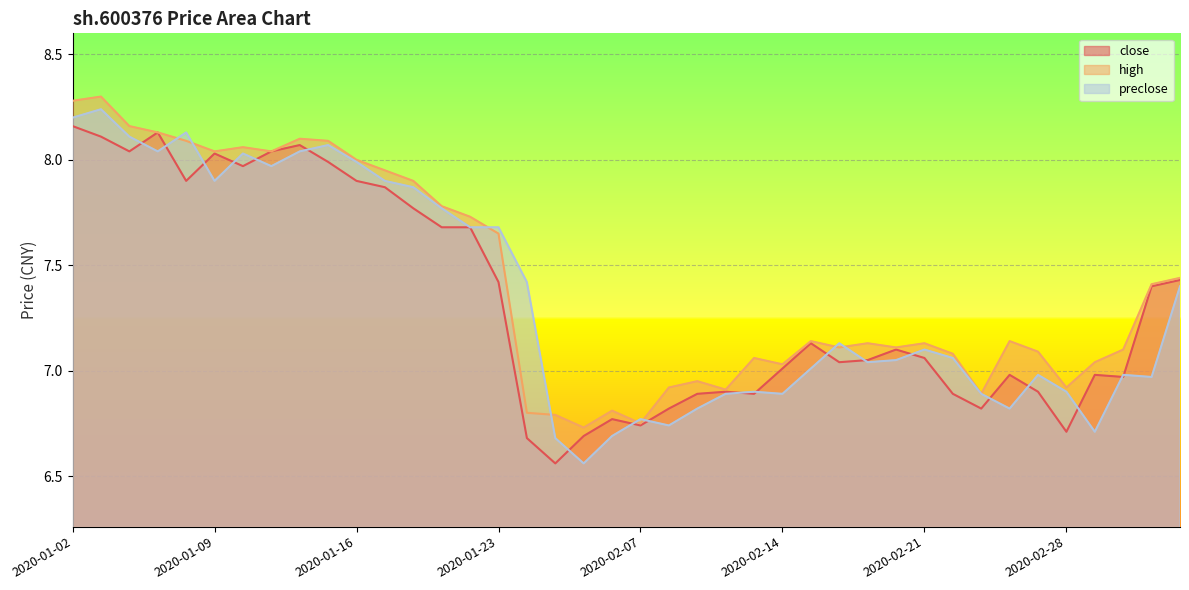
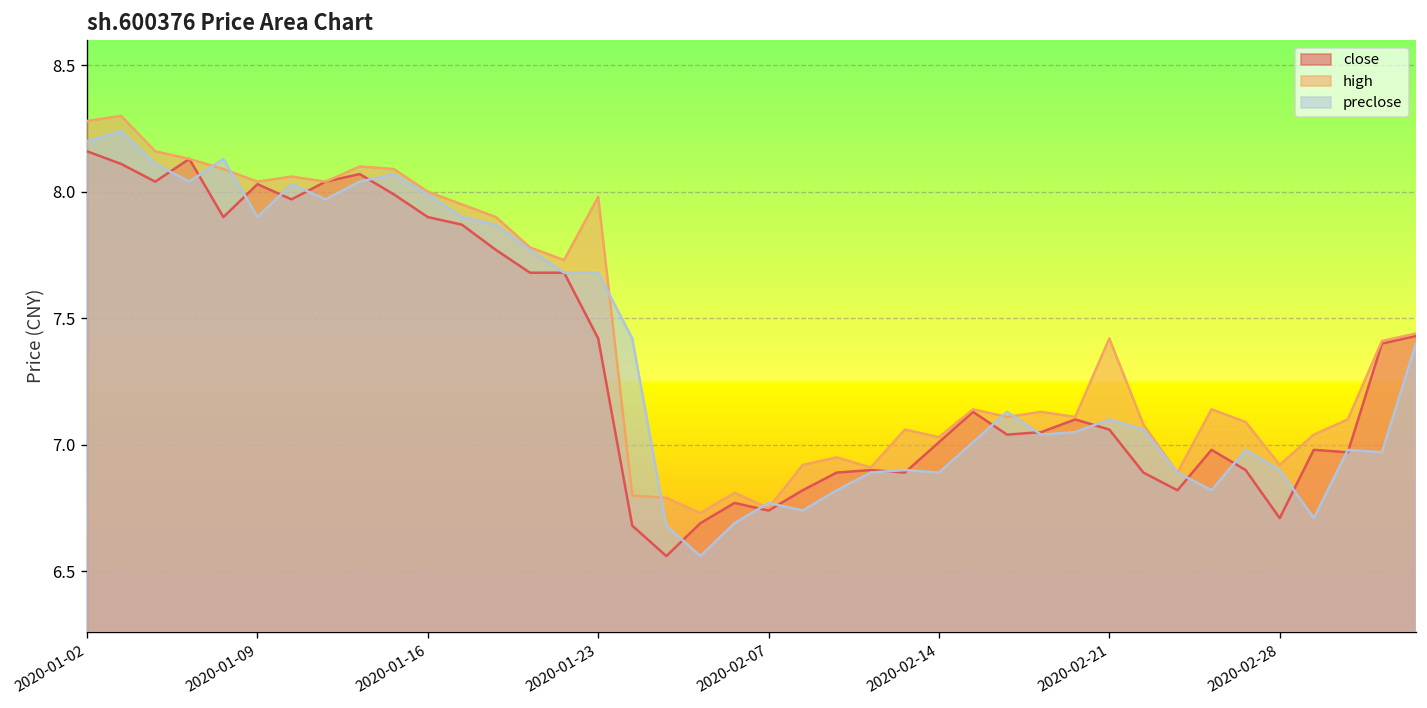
  {
    "close": {
      "2020-01-02": 8.16,
      "2020-01-16": 7.90,
      "2020-01-23": 7.42,
      "2020-02-14": 7.01,
      "2020-02-21": 7.06,
      "2020-02-28": 6.71
    },
    "high": {
      "2020-01-02": 8.28,
-     "2020-01-23": 7.65,
+     "2020-01-23": 7.98,
      "2020-02-14": 7.03,
-     "2020-02-21": 7.13,
+     "2020-02-21": 7.42,
      "2020-02-28": 6.92
    },
    "preclose": {
      "2020-01-02": 8.20,
      "2020-01-09": 7.90,
      "2020-01-23": 7.68,
      "2020-02-07": 6.77,
      "2020-02-14": 6.89,
      "2020-02-21": 7.10,
      "2020-02-28": 6.90
    }
  }
